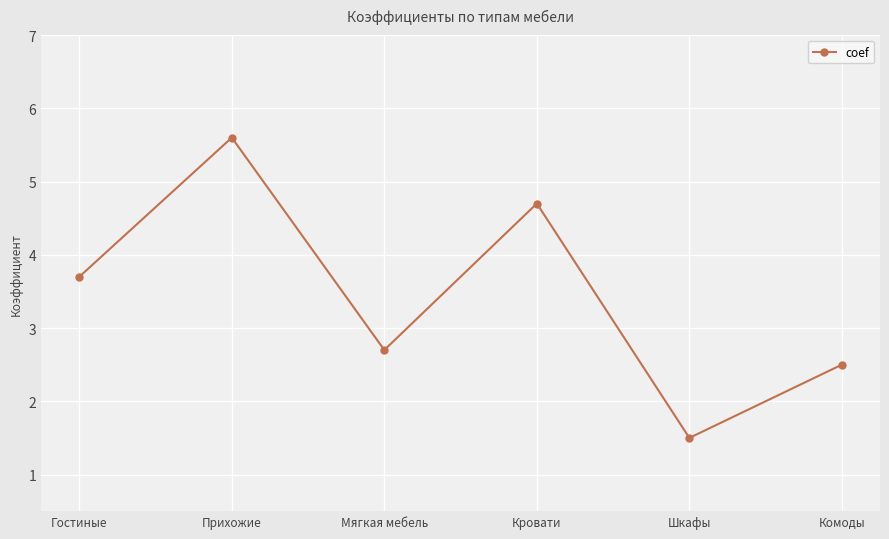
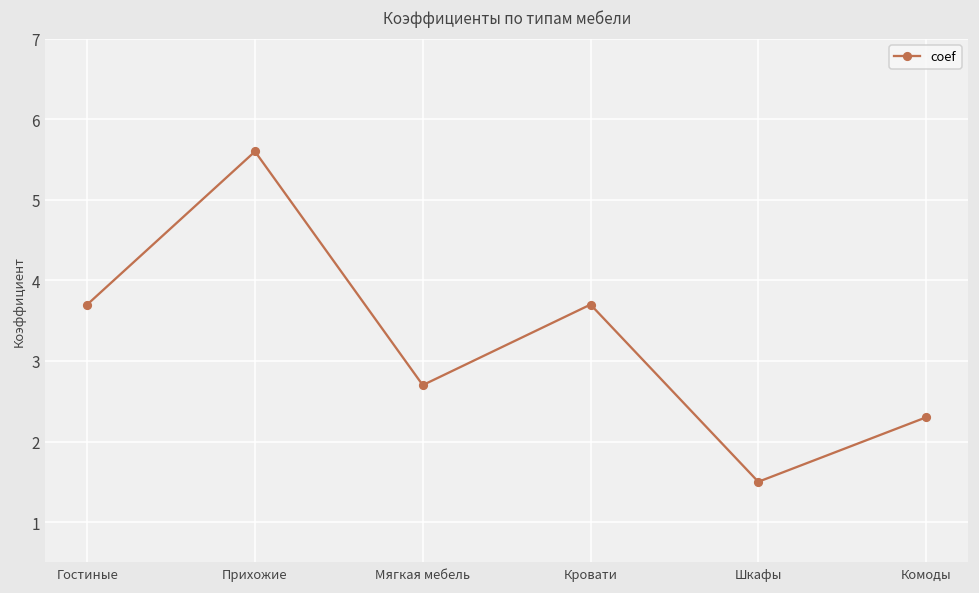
  {
    "Гостиные": 3.7,
    "Прихожие": 5.6,
    "Мягкая мебель": 2.7,
-   "Кровати": 4.7,
+   "Кровати": 3.7,
    "Шкафы": 1.5,
-   "Комоды": 2.5
+   "Комоды": 2.3
  }
